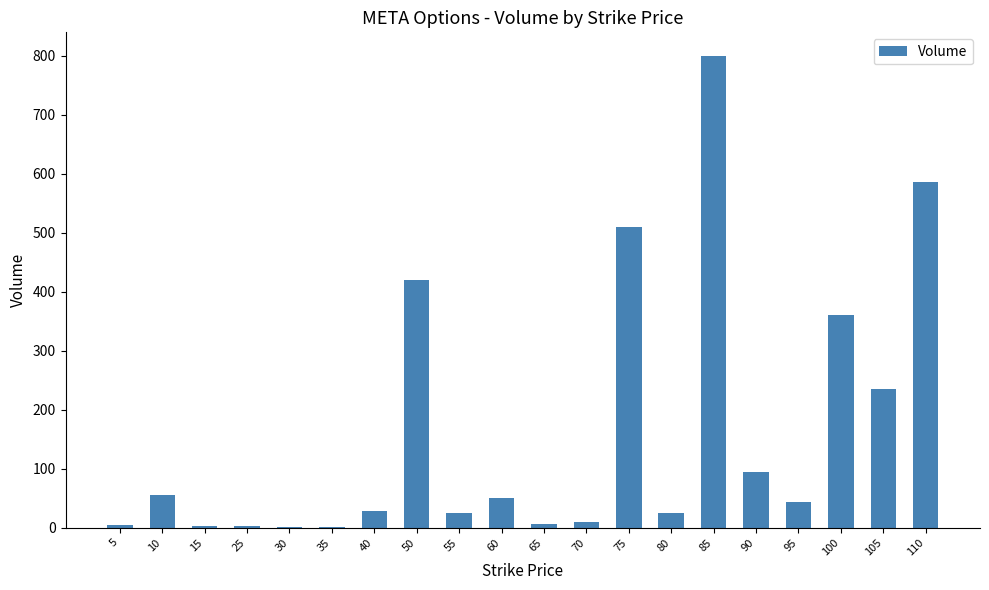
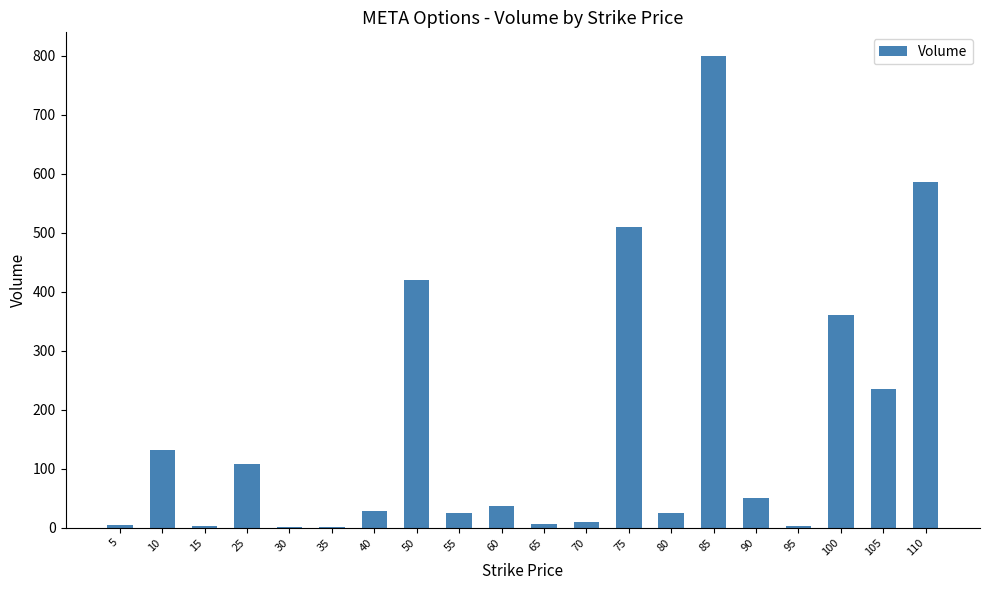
  {
    "5": 10,
-   "10": 60,
-   "25": 0,
+   "10": 130,
+   "25": 110,
    "40": 30,
    "50": 420,
    "55": 30,
-   "60": 50,
+   "60": 40,
    "65": 10,
    "70": 10,
    "75": 510,
    "80": 30,
    "85": 800,
-   "90": 100,
-   "95": 40,
+   "90": 50,
+   "95": 0,
    "100": 360,
    "105": 240,
    "110": 590
  }
